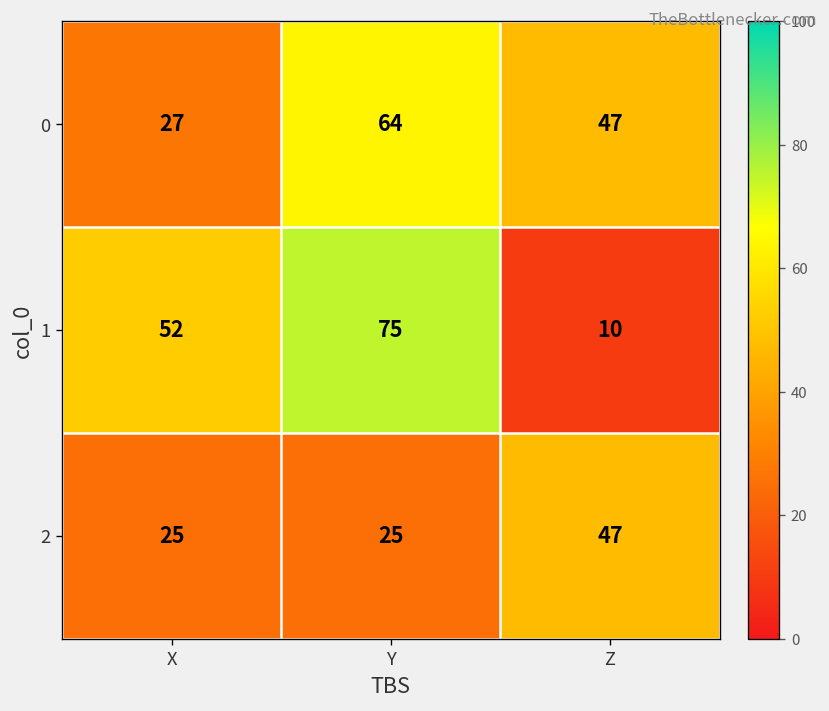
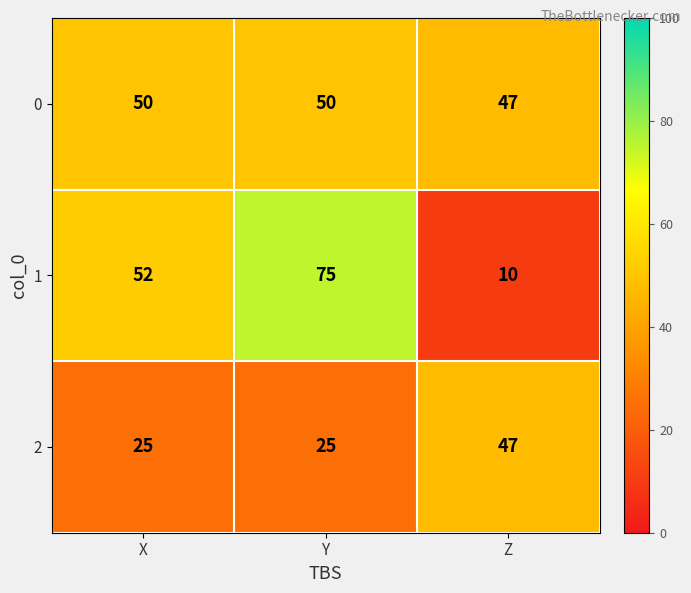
  {
    "0": {
-     "X": 27,
-     "Y": 64,
+     "X": 50,
+     "Y": 50,
      "Z": 47
    },
    "1": {
      "X": 52,
      "Y": 75,
      "Z": 10
    },
    "2": {
      "X": 25,
      "Y": 25,
      "Z": 47
    }
  }
